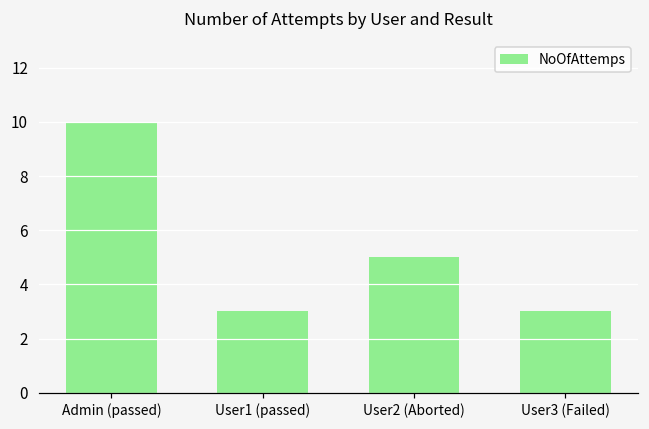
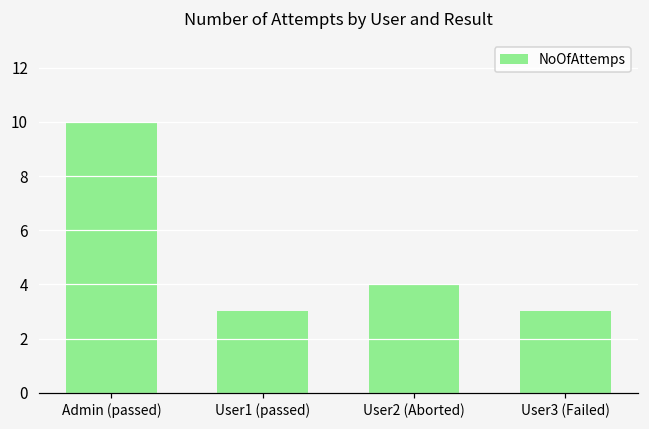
  {
    "Admin (passed)": 10,
    "User1 (passed)": 3,
-   "User2 (Aborted)": 5,
+   "User2 (Aborted)": 4,
    "User3 (Failed)": 3
  }
